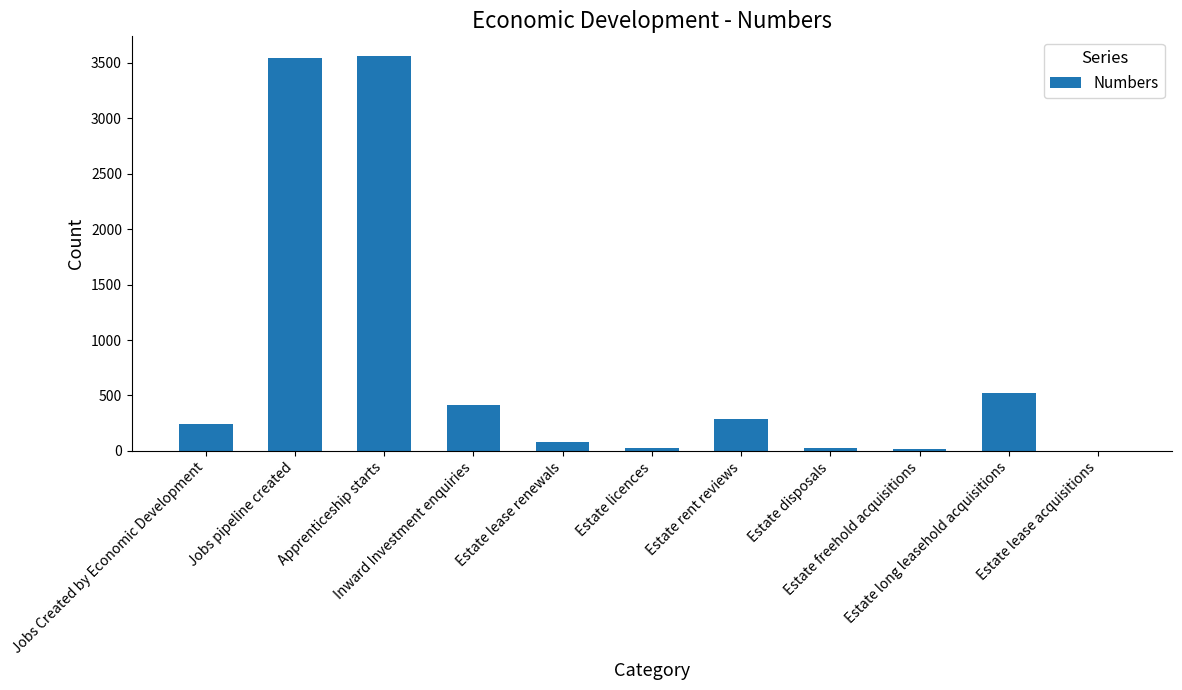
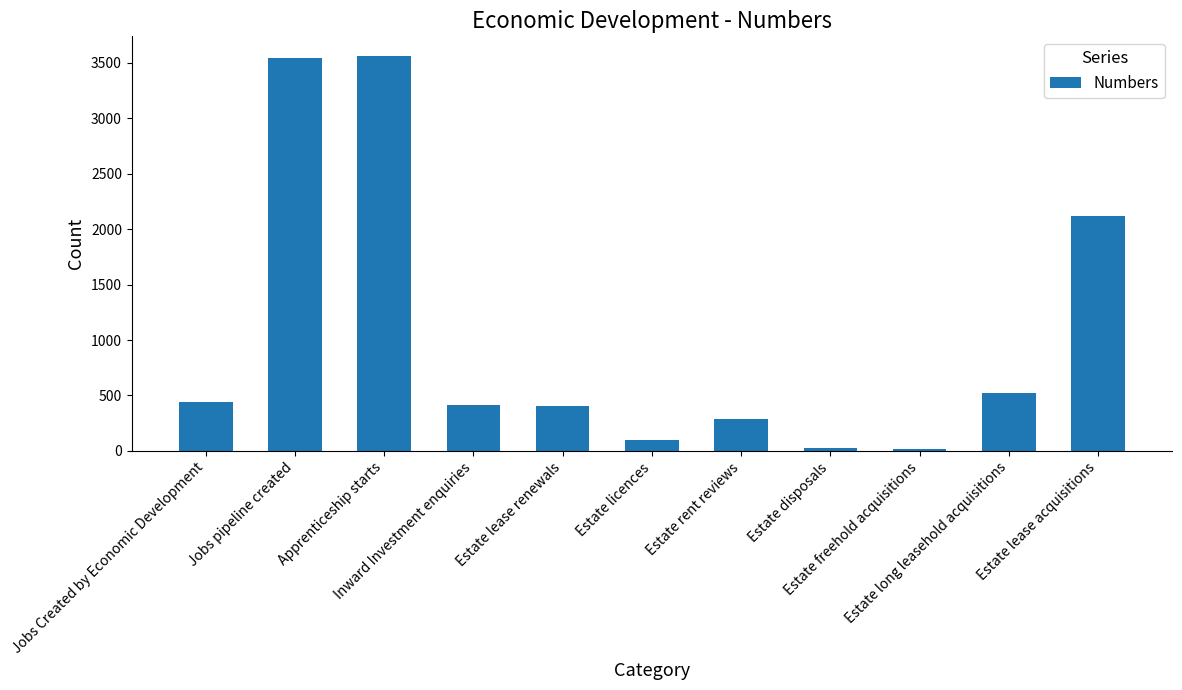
  {
-   "Jobs Created by Economic Development": 240,
+   "Jobs Created by Economic Development": 440,
    "Jobs pipeline created": 3540,
    "Apprenticeship starts": 3560,
    "Inward Investment enquiries": 420,
-   "Estate lease renewals": 80,
-   "Estate licences": 30,
+   "Estate lease renewals": 400,
+   "Estate licences": 100,
    "Estate rent reviews": 290,
    "Estate disposals": 20,
    "Estate long leasehold acquisitions": 520,
-   "Estate lease acquisitions": 0
+   "Estate lease acquisitions": 2120
  }
